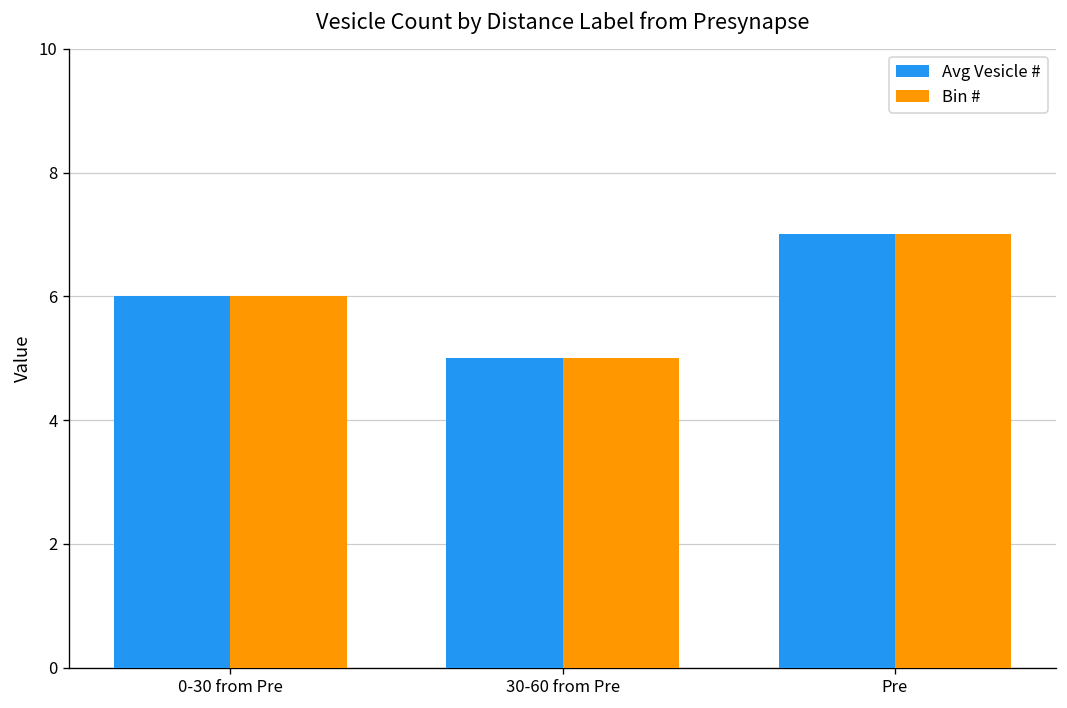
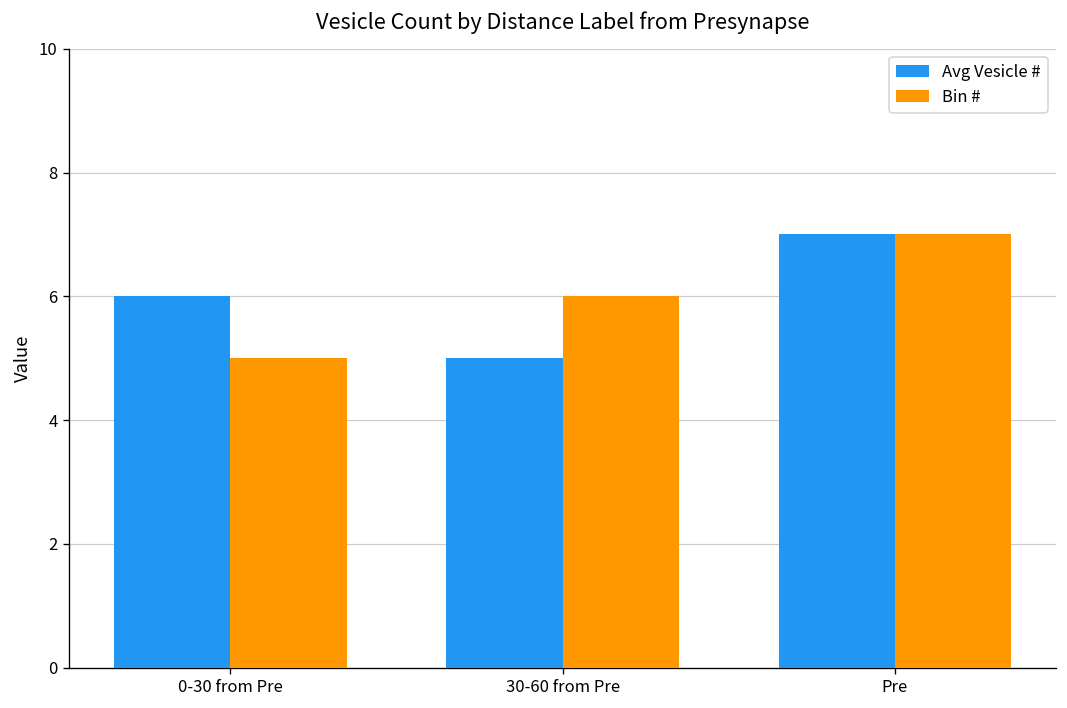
  {
    "Avg Vesicle #": {
      "0-30 from Pre": 6,
      "30-60 from Pre": 5,
      "Pre": 7
    },
    "Bin #": {
-     "0-30 from Pre": 6,
-     "30-60 from Pre": 5,
+     "0-30 from Pre": 5,
+     "30-60 from Pre": 6,
      "Pre": 7
    }
  }
